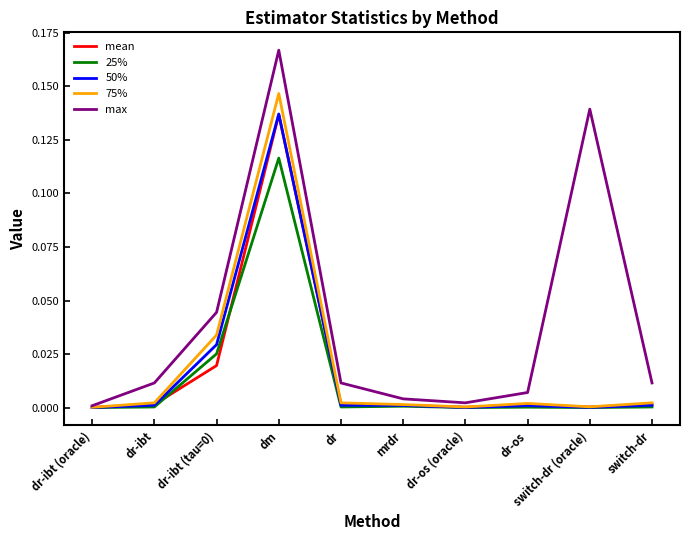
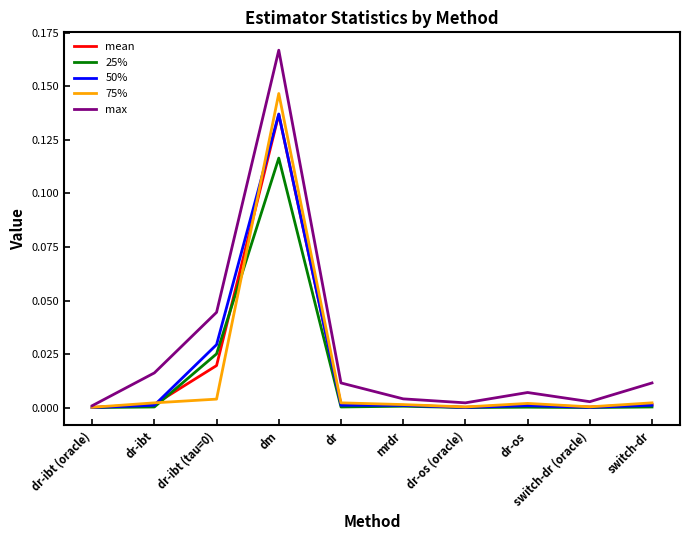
  {
    "mean": {
      "dr-ibt (tau=0)": 0.020
    },
    "25%": {
      "dr-ibt (tau=0)": 0.025,
      "dm": 0.117
    },
    "50%": {
      "dr-ibt (tau=0)": 0.029
    },
    "75%": {
-     "dr-ibt (tau=0)": 0.034,
+     "dr-ibt (tau=0)": 0.004,
      "dm": 0.147
    },
    "max": {
-     "dr-ibt": 0.012,
+     "dr-ibt": 0.016,
      "dr-ibt (tau=0)": 0.044,
      "dm": 0.167,
      "dr": 0.012,
      "mrdr": 0.004,
      "dr-os (oracle)": 0.002,
      "dr-os": 0.007,
-     "switch-dr (oracle)": 0.139,
+     "switch-dr (oracle)": 0.003,
      "switch-dr": 0.012
    }
  }
